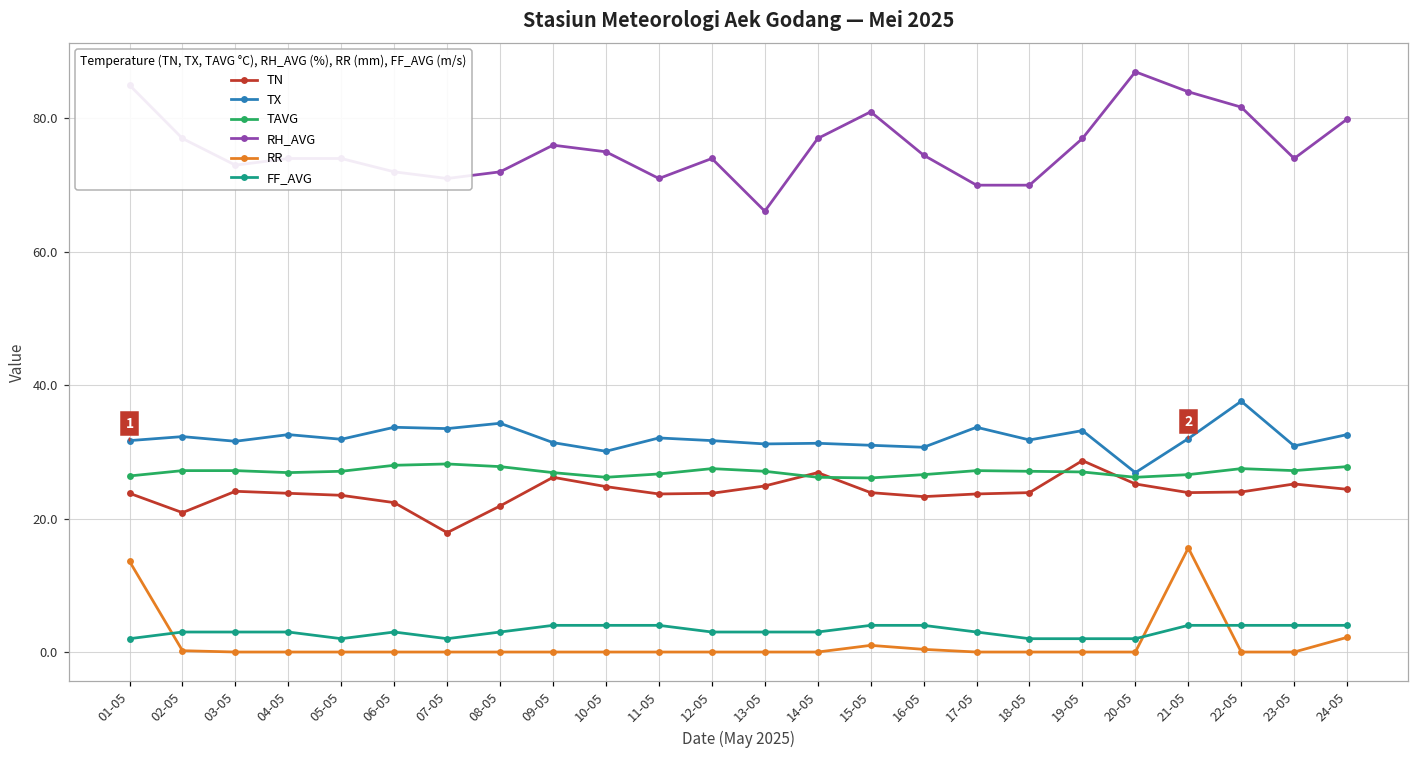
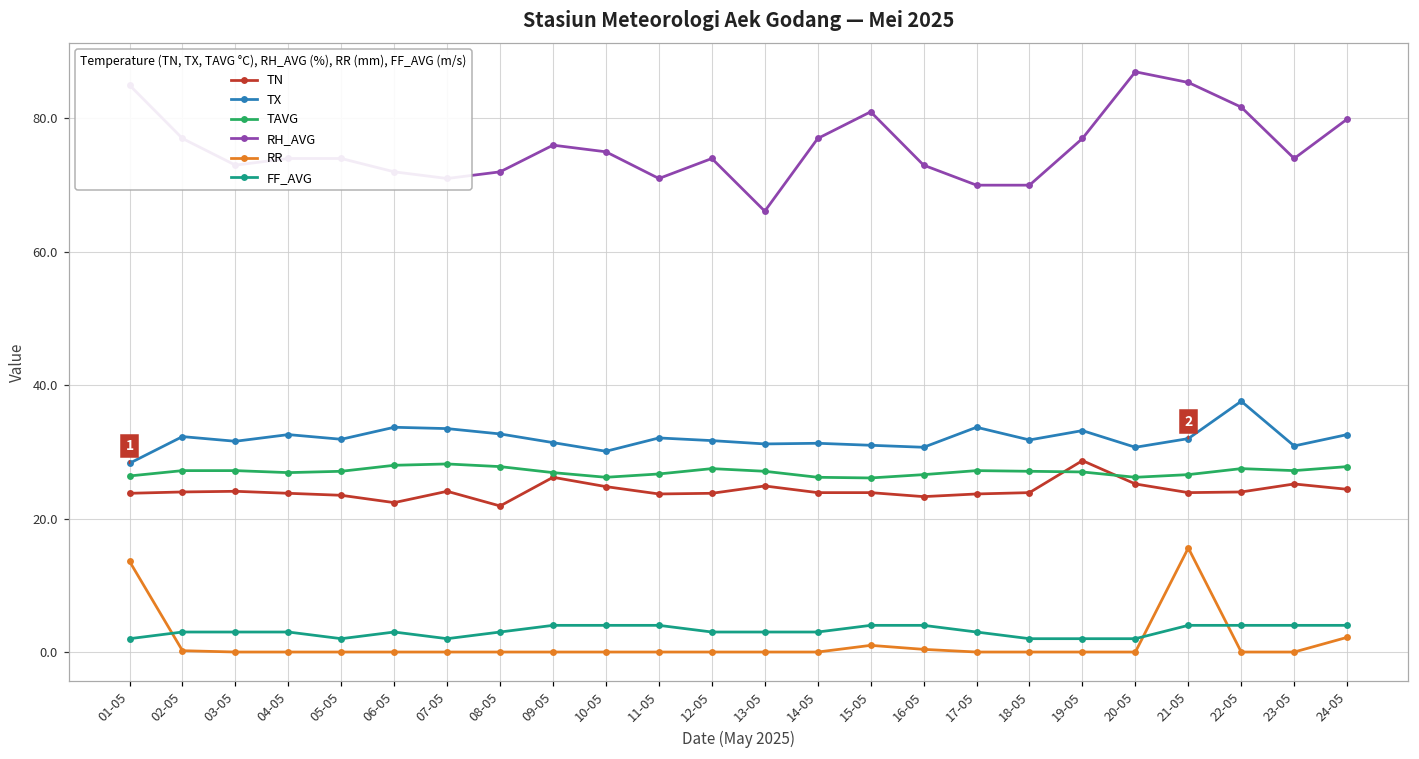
  {
    "TN": {
      "01-05": 24,
-     "02-05": 21,
+     "02-05": 24,
      "03-05": 24,
      "04-05": 24,
      "05-05": 24,
      "06-05": 22,
-     "07-05": 18,
+     "07-05": 24,
      "08-05": 22,
      "09-05": 26,
      "10-05": 25,
      "11-05": 24,
      "12-05": 24,
      "13-05": 25,
-     "14-05": 27,
+     "14-05": 24,
      "15-05": 24,
      "16-05": 23,
      "17-05": 24,
      "18-05": 24,
      "19-05": 29,
      "20-05": 25,
      "21-05": 24,
      "22-05": 24,
      "23-05": 25,
      "24-05": 24
    },
    "TX": {
-     "01-05": 32,
+     "01-05": 28,
      "02-05": 32,
      "03-05": 32,
      "04-05": 33,
      "05-05": 32,
      "06-05": 34,
      "07-05": 34,
-     "08-05": 34,
+     "08-05": 33,
      "09-05": 31,
      "10-05": 30,
      "11-05": 32,
      "12-05": 32,
      "13-05": 31,
      "14-05": 31,
      "15-05": 31,
      "16-05": 31,
      "17-05": 34,
      "18-05": 32,
      "19-05": 33,
-     "20-05": 27,
+     "20-05": 31,
      "22-05": 38,
      "23-05": 31,
      "24-05": 33
    },
    "RH_AVG": {
      "08-05": 72,
      "09-05": 76,
      "10-05": 75,
      "11-05": 71,
      "12-05": 74,
      "13-05": 66,
      "14-05": 77,
      "15-05": 81,
-     "16-05": 75,
+     "16-05": 73,
      "17-05": 70,
      "18-05": 70,
      "19-05": 77,
      "20-05": 87,
-     "21-05": 84,
+     "21-05": 85,
      "22-05": 82,
      "23-05": 74,
      "24-05": 80
    },
    "RR": {
      "01-05": 14,
      "02-05": 0,
      "03-05": 0,
      "04-05": 0,
      "05-05": 0,
      "06-05": 0,
      "07-05": 0,
      "08-05": 0,
      "09-05": 0,
      "10-05": 0,
      "11-05": 0,
      "12-05": 0,
      "13-05": 0,
      "14-05": 0,
      "15-05": 1,
      "16-05": 0,
      "17-05": 0,
      "18-05": 0,
      "19-05": 0,
      "20-05": 0,
      "21-05": 16,
      "22-05": 0,
      "23-05": 0,
      "24-05": 2
    }
  }
